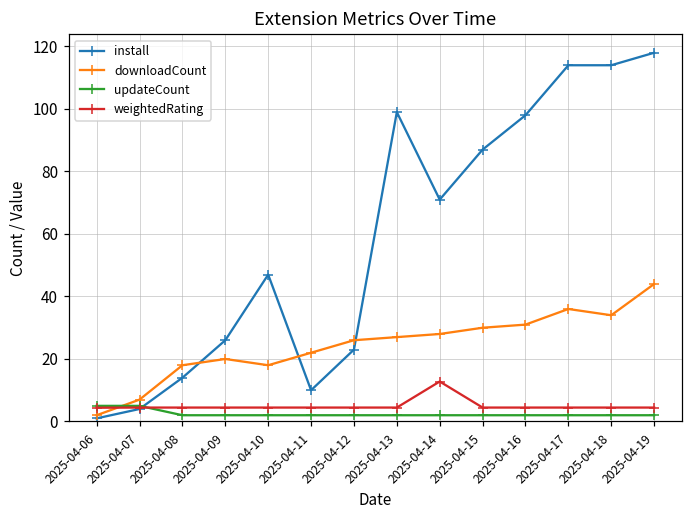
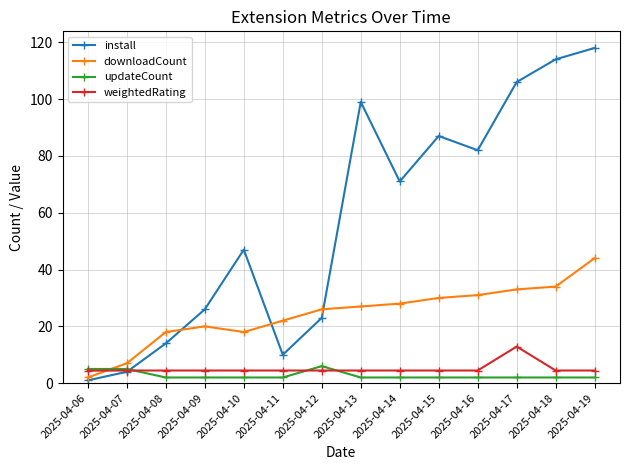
  {
    "install": {
      "2025-04-06": 1,
      "2025-04-08": 14,
      "2025-04-09": 26,
      "2025-04-10": 47,
      "2025-04-11": 10,
      "2025-04-12": 23,
      "2025-04-13": 99,
      "2025-04-14": 71,
      "2025-04-15": 87,
-     "2025-04-16": 98,
-     "2025-04-17": 114,
+     "2025-04-16": 82,
+     "2025-04-17": 106,
      "2025-04-18": 114,
      "2025-04-19": 118
    },
    "downloadCount": {
      "2025-04-06": 2,
      "2025-04-07": 7,
      "2025-04-08": 18,
      "2025-04-09": 20,
      "2025-04-10": 18,
      "2025-04-11": 22,
      "2025-04-12": 26,
      "2025-04-13": 27,
      "2025-04-14": 28,
      "2025-04-15": 30,
      "2025-04-16": 31,
-     "2025-04-17": 36,
+     "2025-04-17": 33,
      "2025-04-18": 34,
      "2025-04-19": 44
    },
    "updateCount": {
      "2025-04-08": 2,
      "2025-04-09": 2,
      "2025-04-10": 2,
      "2025-04-11": 2,
-     "2025-04-12": 2,
+     "2025-04-12": 6,
      "2025-04-13": 2,
      "2025-04-14": 2,
      "2025-04-15": 2,
      "2025-04-16": 2,
      "2025-04-17": 2,
      "2025-04-18": 2,
      "2025-04-19": 2
    },
    "weightedRating": {
      "2025-04-08": 4,
      "2025-04-09": 4,
      "2025-04-10": 4,
      "2025-04-11": 4,
      "2025-04-12": 4,
      "2025-04-13": 4,
-     "2025-04-14": 13,
+     "2025-04-14": 4,
      "2025-04-15": 4,
      "2025-04-16": 4,
-     "2025-04-17": 4,
+     "2025-04-17": 13,
      "2025-04-18": 4,
      "2025-04-19": 4
    }
  }
